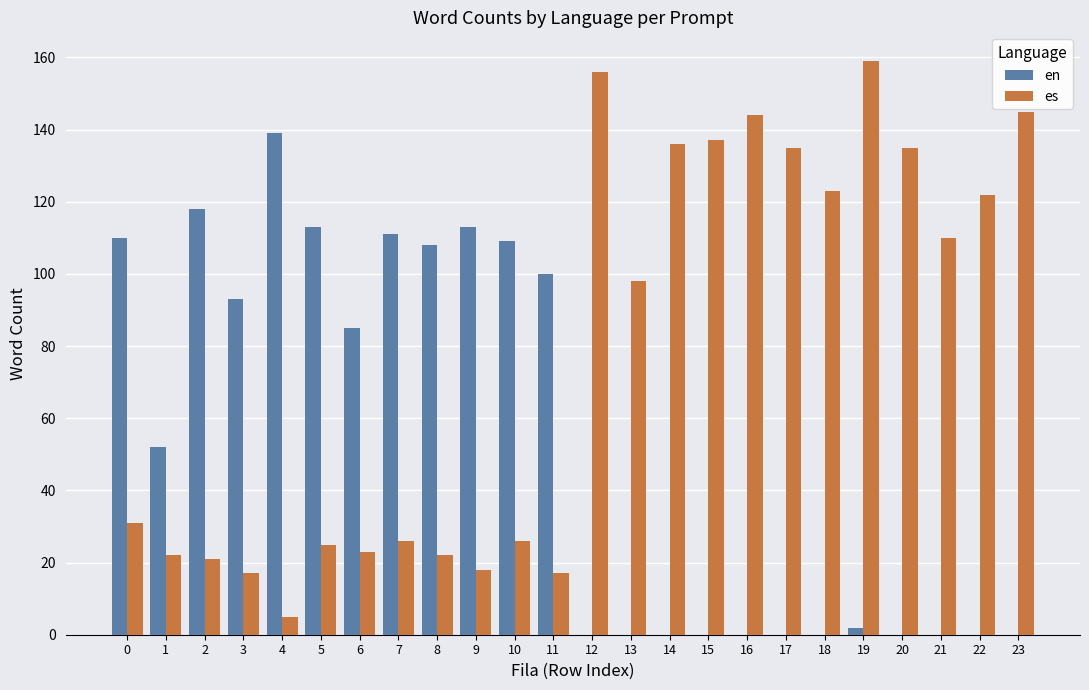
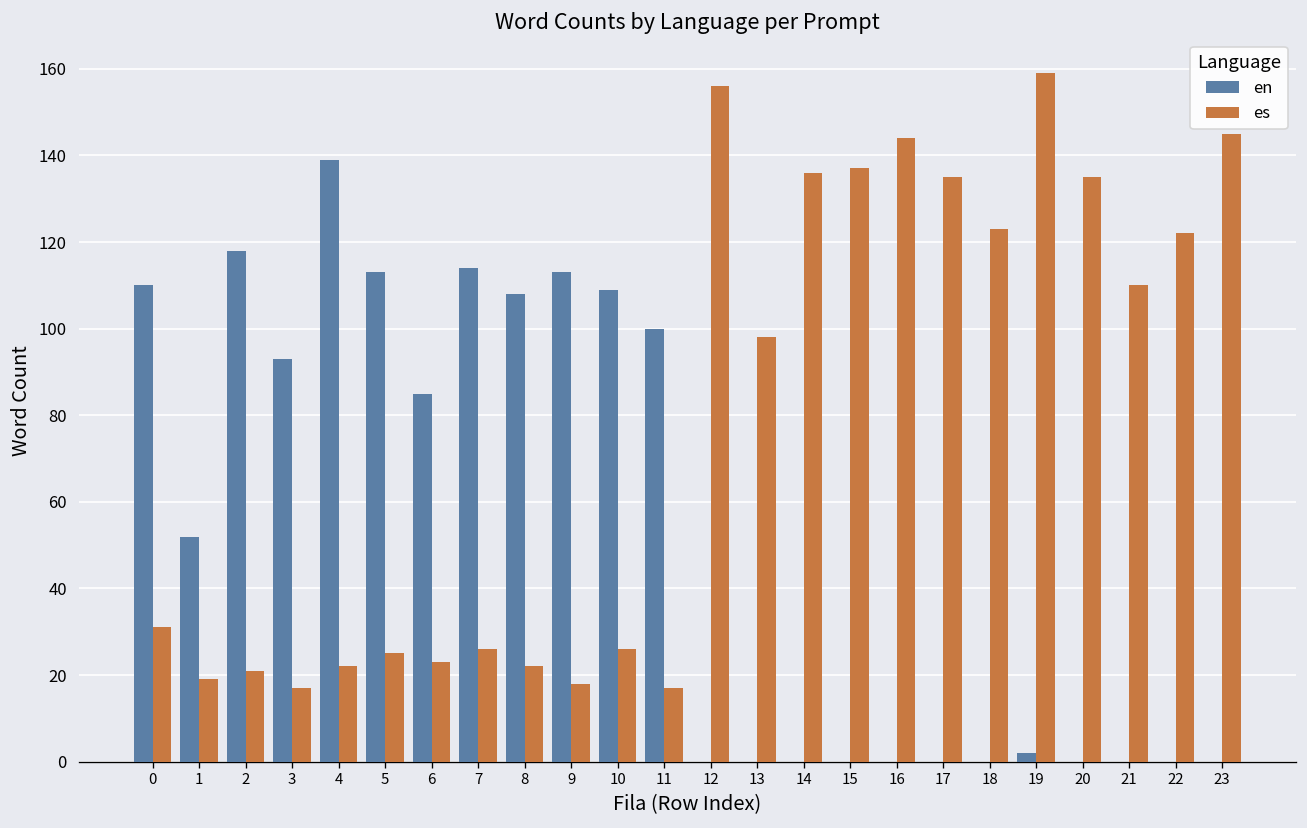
  {
    "en": {
      "0": 110,
      "1": 52,
      "2": 118,
      "3": 93,
      "4": 139,
      "5": 113,
      "6": 85,
-     "7": 111,
+     "7": 114,
      "8": 108,
      "9": 113,
      "10": 109,
      "11": 100,
      "12": 0,
      "13": 0,
      "14": 0,
      "15": 0,
      "16": 0,
      "17": 0,
      "18": 0,
      "19": 2,
      "20": 0,
      "21": 0,
      "22": 0,
      "23": 0
    },
    "es": {
      "0": 31,
-     "1": 22,
+     "1": 19,
      "2": 21,
      "3": 17,
-     "4": 5,
+     "4": 22,
      "5": 25,
      "6": 23,
      "7": 26,
      "8": 22,
      "9": 18,
      "10": 26,
      "11": 17,
      "12": 156,
      "13": 98,
      "14": 136,
      "15": 137,
      "16": 144,
      "17": 135,
      "18": 123,
      "19": 159,
      "20": 135,
      "21": 110,
      "22": 122,
      "23": 145
    }
  }
